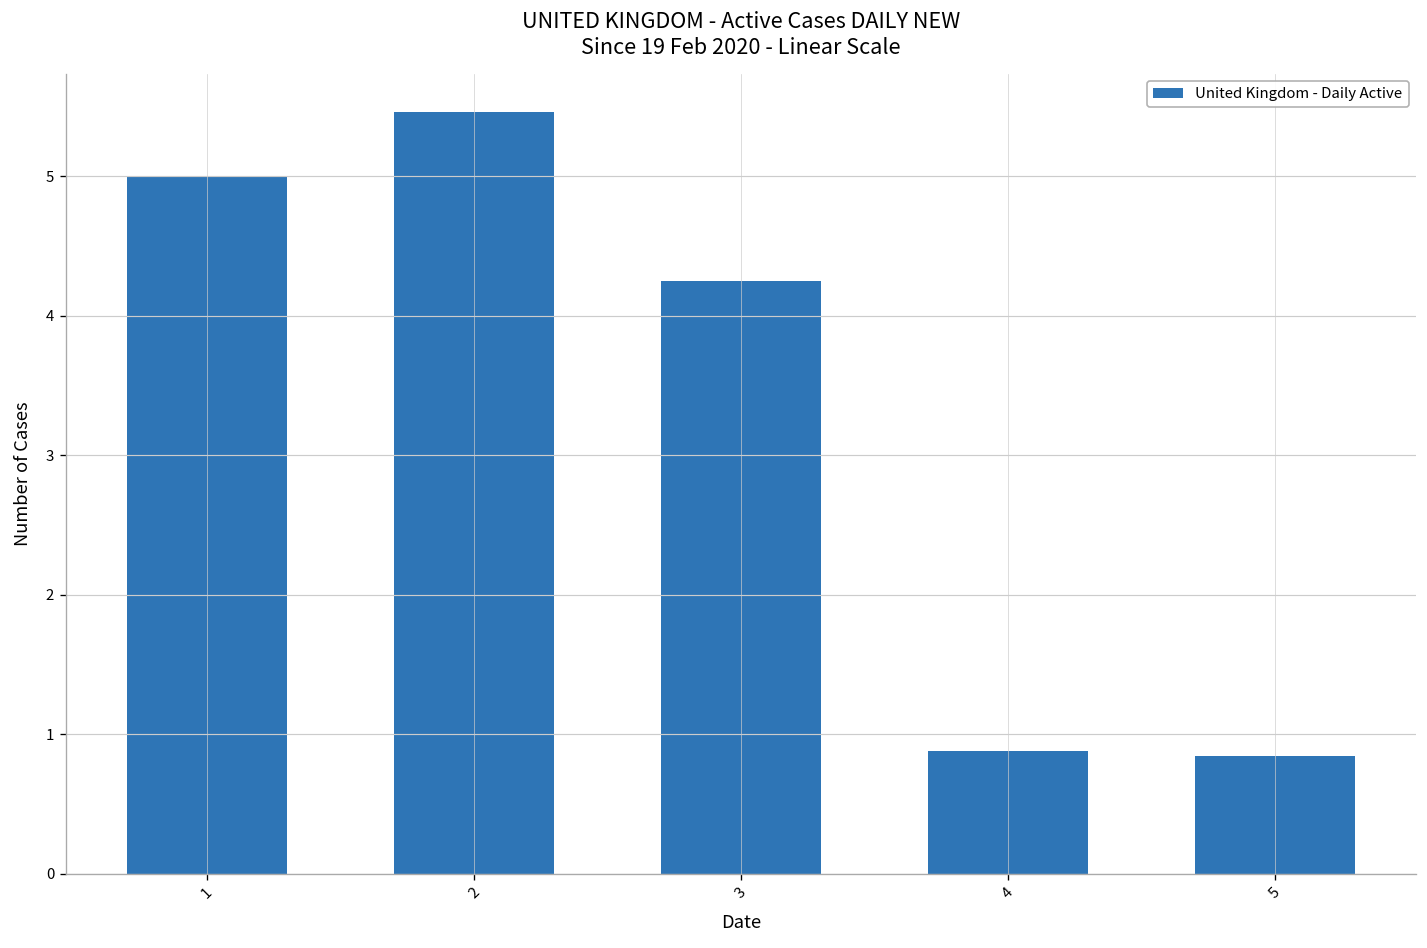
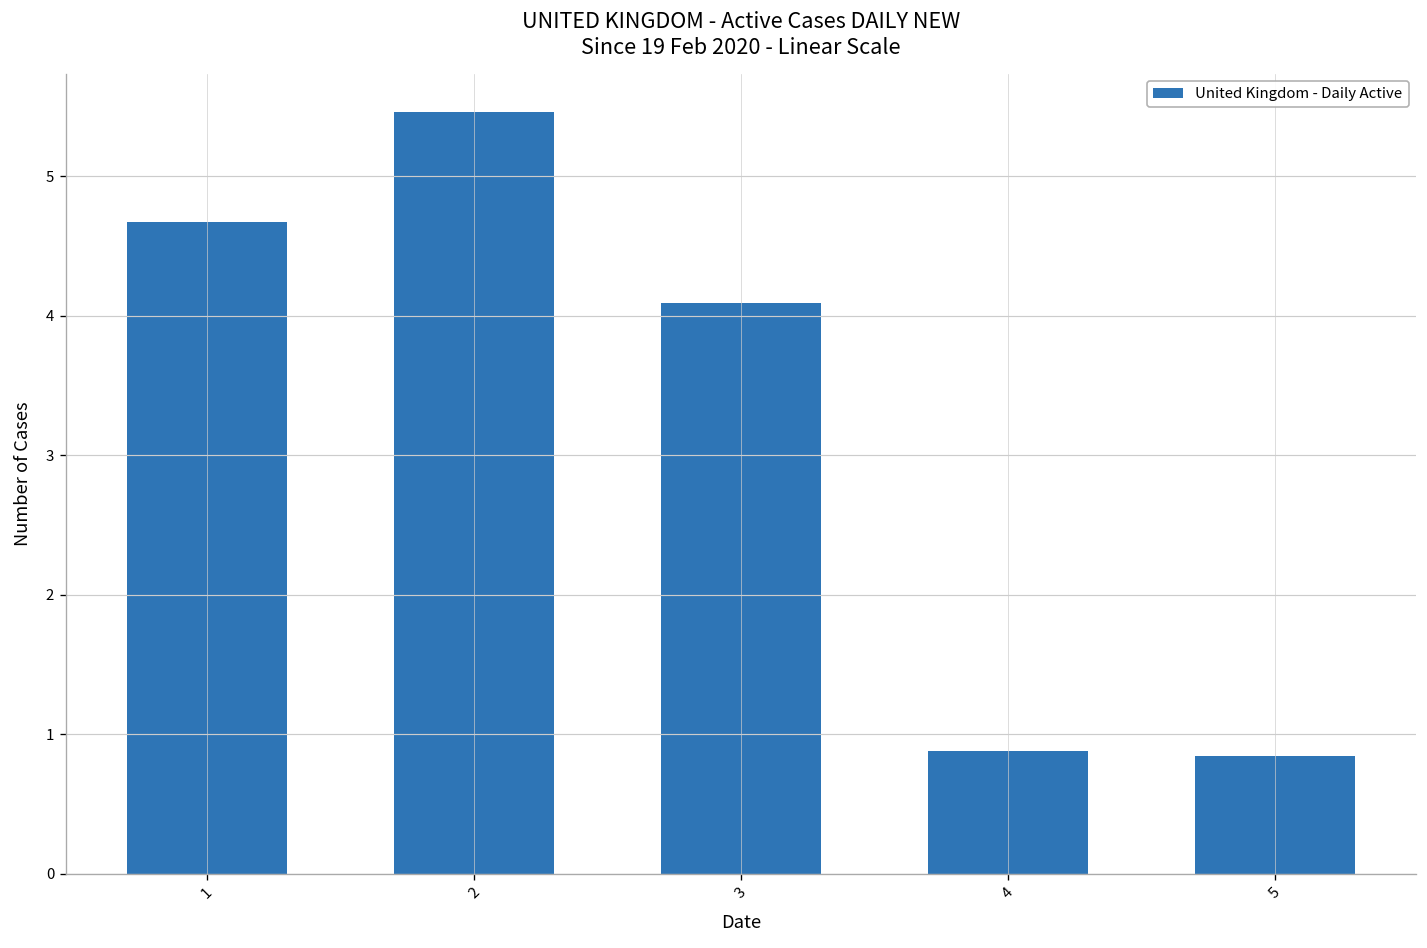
  {
-   "1": 5.00,
+   "1": 4.67,
    "2": 5.46,
-   "3": 4.25,
+   "3": 4.09,
    "4": 0.88,
    "5": 0.84
  }
